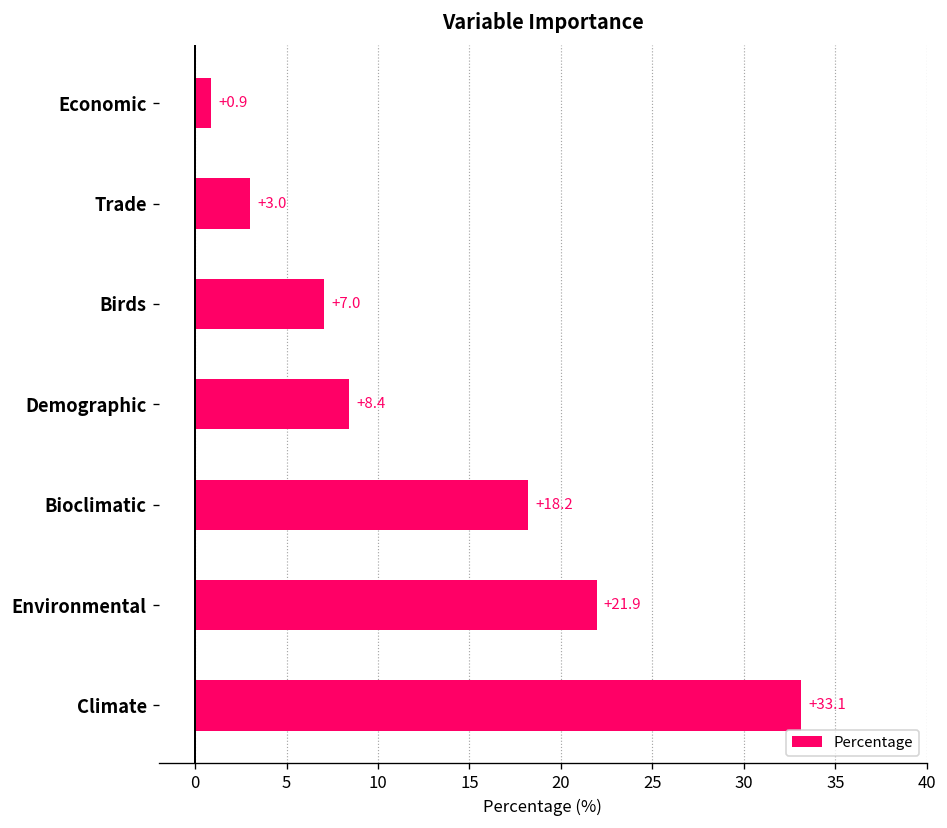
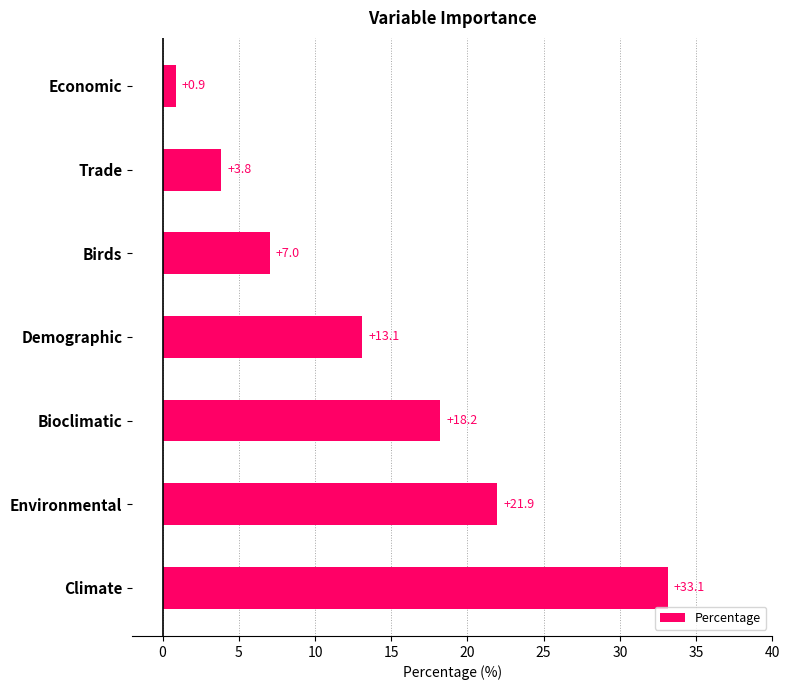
  {
    "Economic": "+0.9",
-   "Trade": "+3.0",
+   "Trade": "+3.8",
    "Birds": "+7.0",
-   "Demographic": "+8.4",
+   "Demographic": "+13.1",
    "Bioclimatic": "+18.2",
    "Environmental": "+21.9",
    "Climate": "+33.1"
  }
